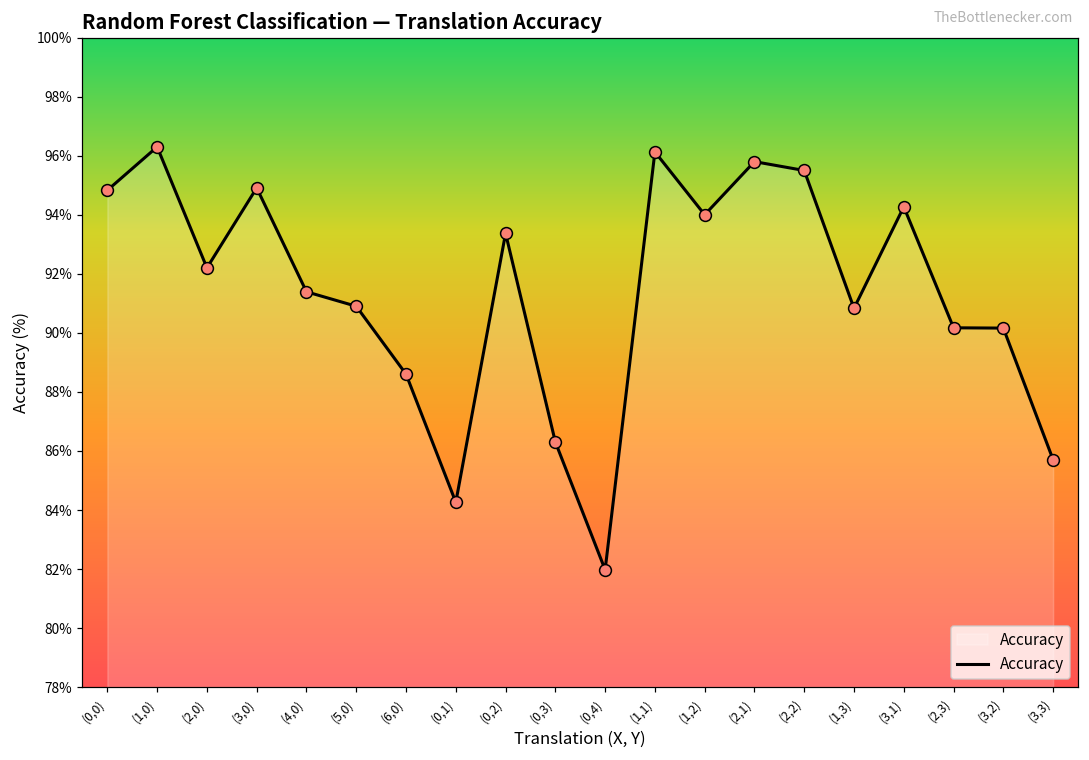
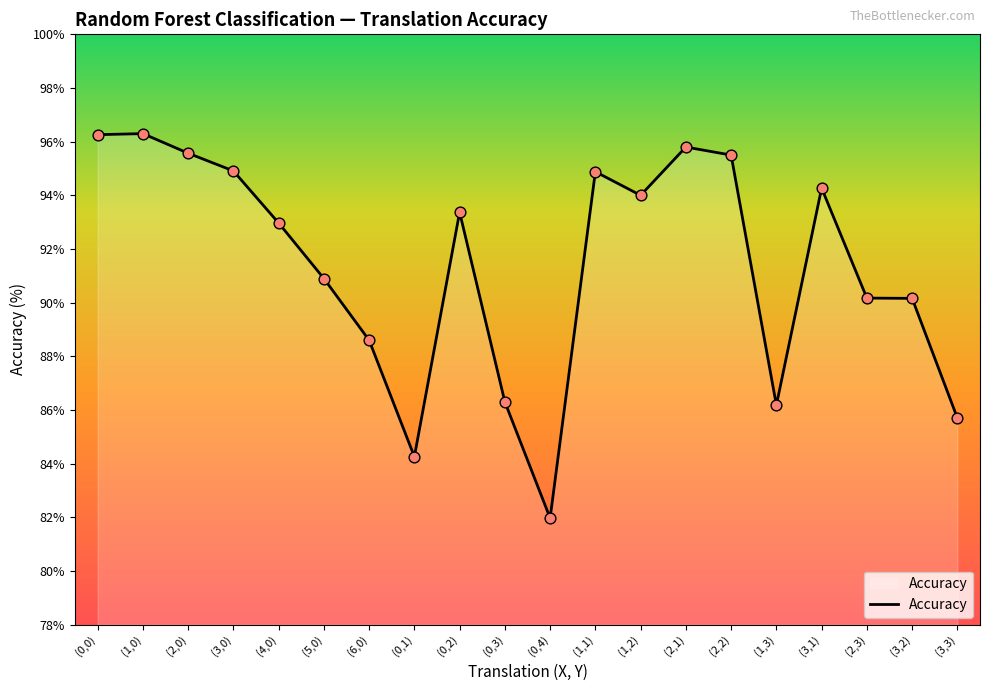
  {
-   "(0,0)": "94.8%",
+   "(0,0)": "96.3%",
    "(1,0)": "96.3%",
-   "(2,0)": "92.2%",
+   "(2,0)": "95.6%",
    "(3,0)": "94.9%",
-   "(4,0)": "91.4%",
+   "(4,0)": "93.0%",
    "(5,0)": "90.9%",
    "(6,0)": "88.6%",
    "(0,1)": "84.3%",
    "(0,2)": "93.4%",
    "(0,3)": "86.3%",
    "(0,4)": "82.0%",
-   "(1,1)": "96.1%",
+   "(1,1)": "94.9%",
    "(1,2)": "94.0%",
    "(2,1)": "95.8%",
    "(2,2)": "95.5%",
-   "(1,3)": "90.8%",
+   "(1,3)": "86.2%",
    "(3,1)": "94.3%",
    "(2,3)": "90.2%",
    "(3,2)": "90.2%",
    "(3,3)": "85.7%"
  }
